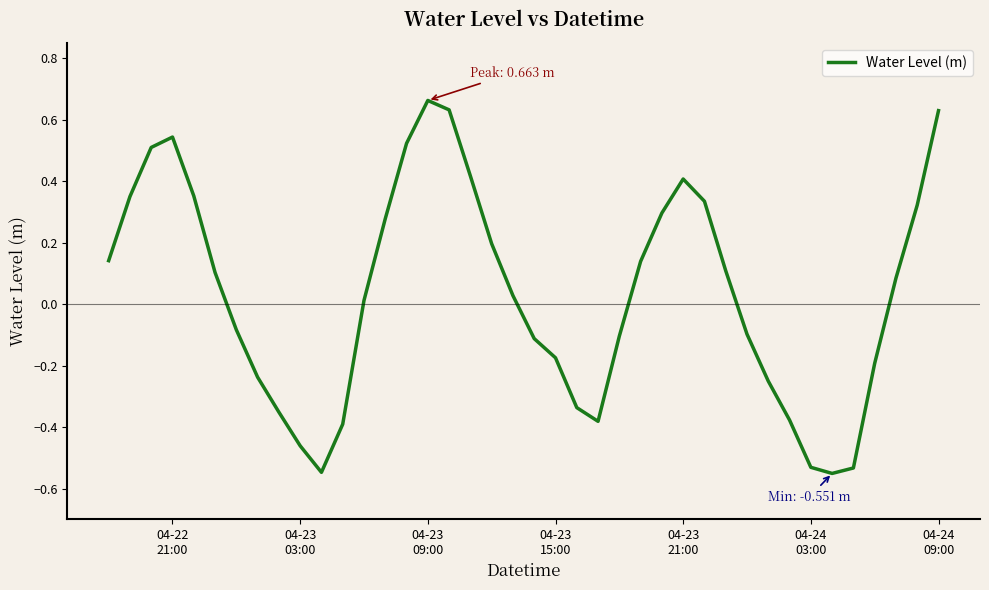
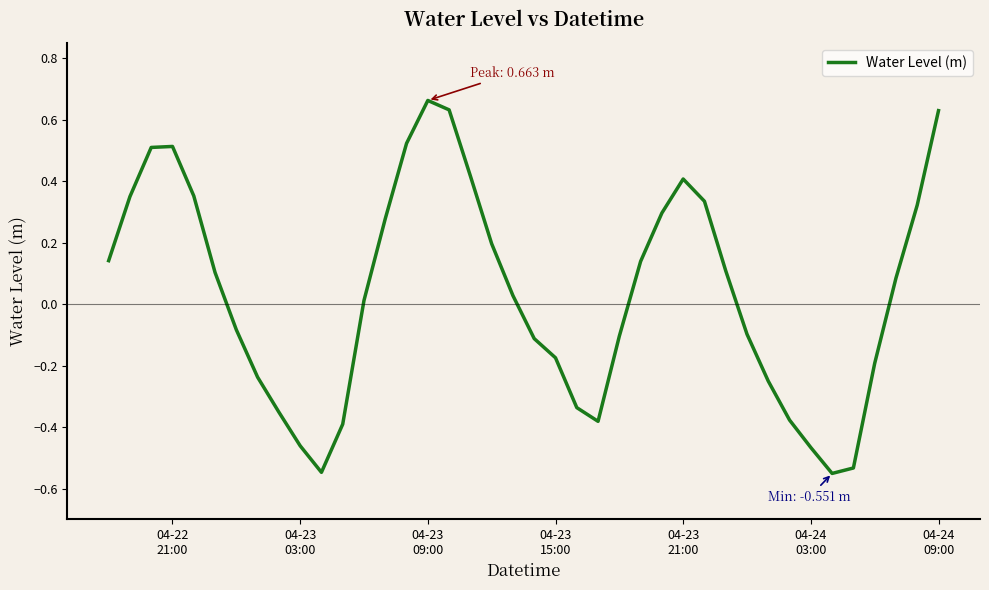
  {
-   "04-22 21:00": 0.54,
+   "04-22 21:00": 0.51,
    "04-23 03:00": -0.46,
    "04-23 15:00": -0.17,
    "04-23 21:00": 0.41,
-   "04-24 03:00": -0.53,
+   "04-24 03:00": -0.47,
    "04-24 09:00": 0.63
  }
